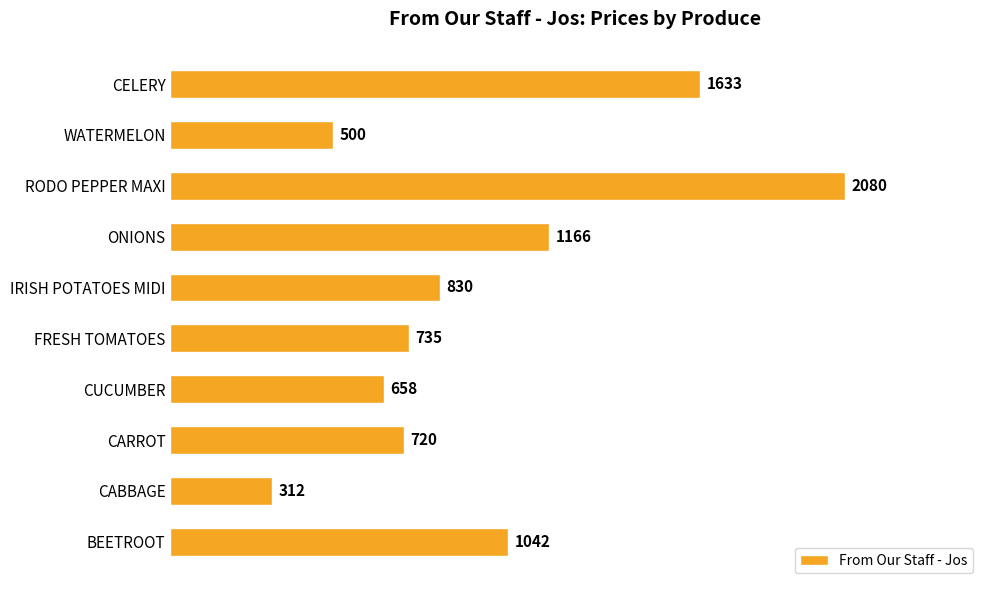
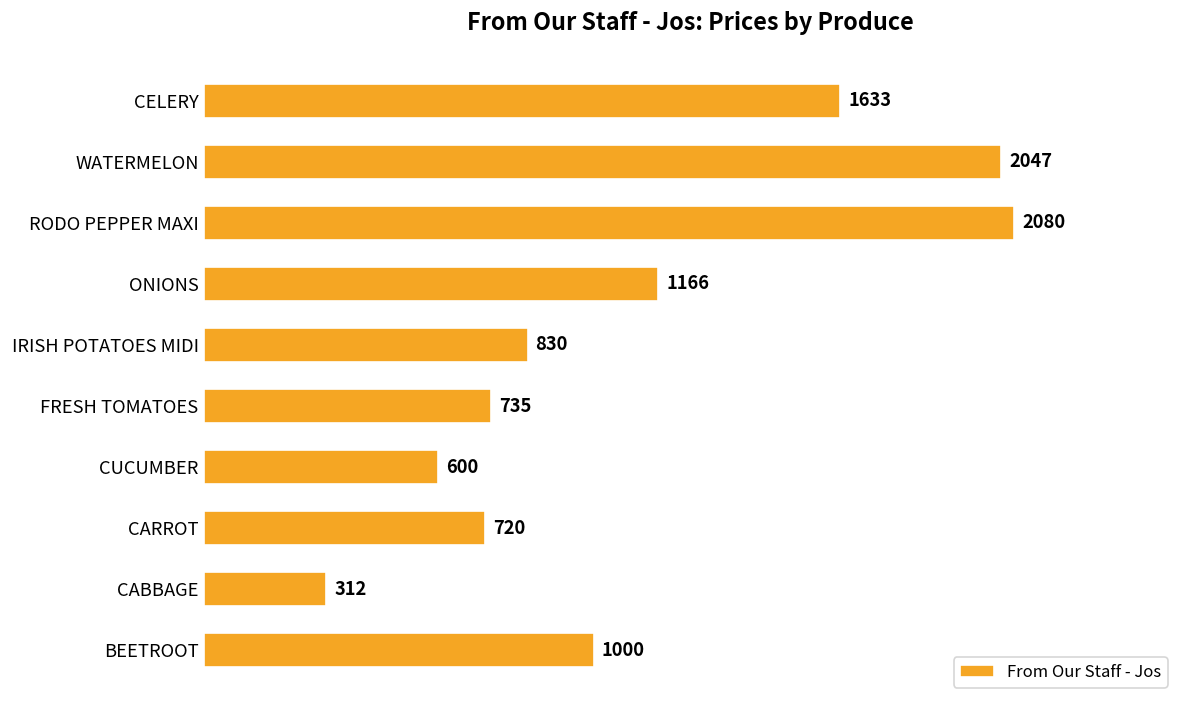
  {
    "CELERY": 1633,
-   "WATERMELON": 500,
+   "WATERMELON": 2047,
    "RODO PEPPER MAXI": 2080,
    "ONIONS": 1166,
    "IRISH POTATOES MIDI": 830,
    "FRESH TOMATOES": 735,
-   "CUCUMBER": 658,
+   "CUCUMBER": 600,
    "CARROT": 720,
    "CABBAGE": 312,
-   "BEETROOT": 1042
+   "BEETROOT": 1000
  }
